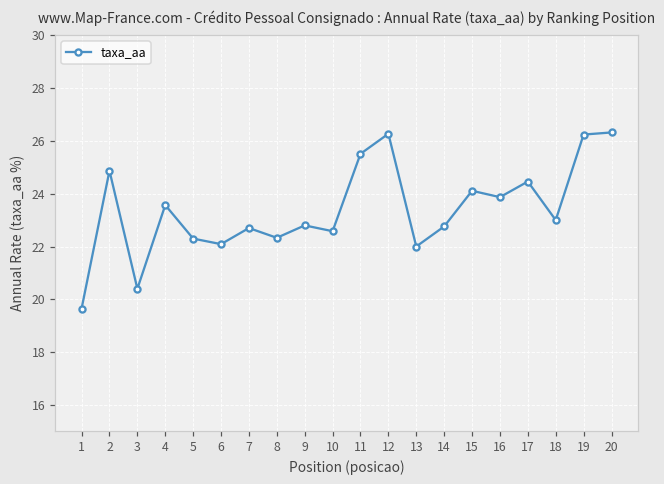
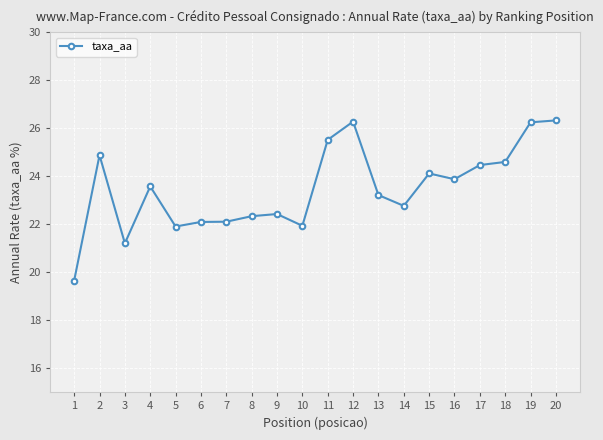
  {
    "1": 19.7,
    "2": 24.9,
-   "3": 20.4,
+   "3": 21.2,
    "4": 23.6,
-   "5": 22.3,
+   "5": 21.9,
    "6": 22.1,
-   "7": 22.7,
+   "7": 22.1,
    "8": 22.3,
-   "9": 22.8,
-   "10": 22.6,
+   "9": 22.4,
+   "10": 21.9,
    "11": 25.5,
    "12": 26.3,
-   "13": 22.0,
+   "13": 23.2,
    "14": 22.8,
    "15": 24.1,
    "16": 23.9,
    "17": 24.5,
-   "18": 23.0,
+   "18": 24.6,
    "19": 26.2,
    "20": 26.3
  }
